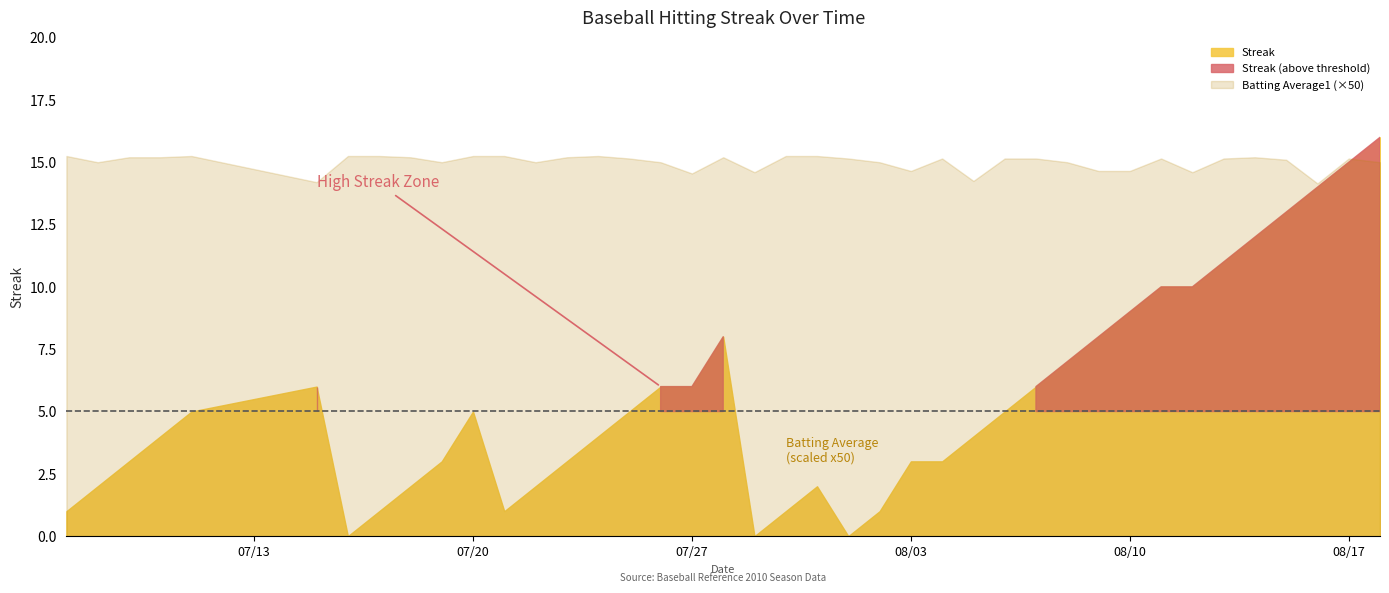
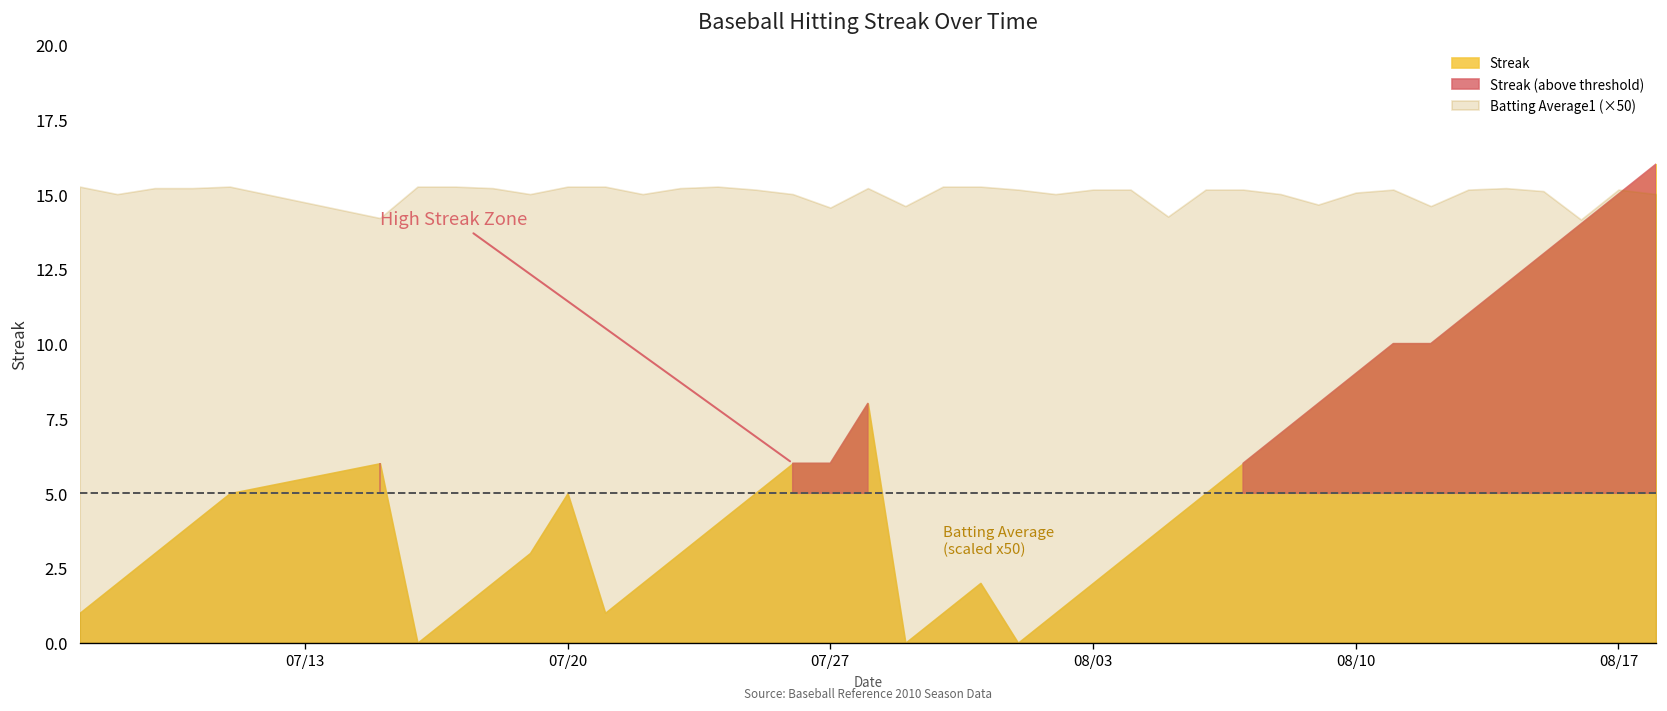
  {
    "Streak": {
      "07/20": 5,
      "07/27": 6,
-     "08/03": 3,
+     "08/03": 2,
      "08/10": 9,
      "08/17": 15
    },
    "Batting Average1 (×50)": {
      "07/20": 15.3,
      "07/27": 14.5,
-     "08/03": 14.6,
-     "08/10": 14.6,
+     "08/03": 15.2,
+     "08/10": 15.0,
      "08/17": 15.2
    }
  }
